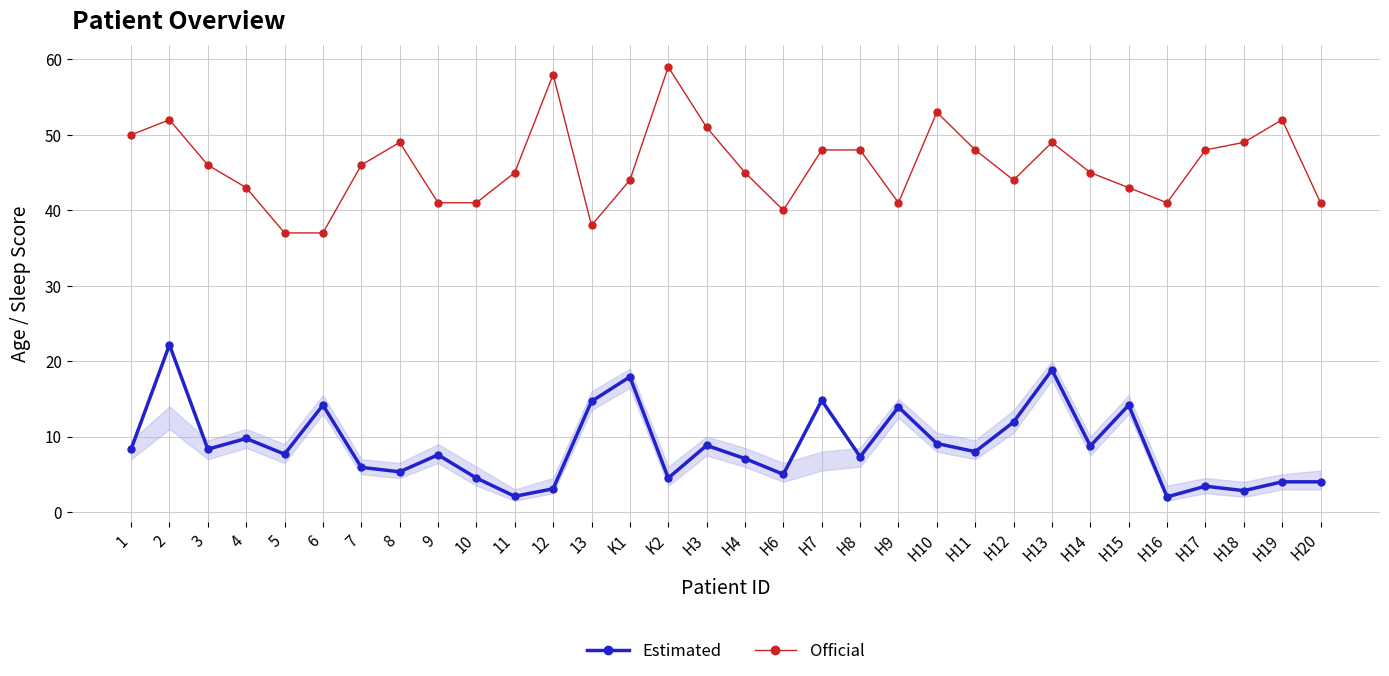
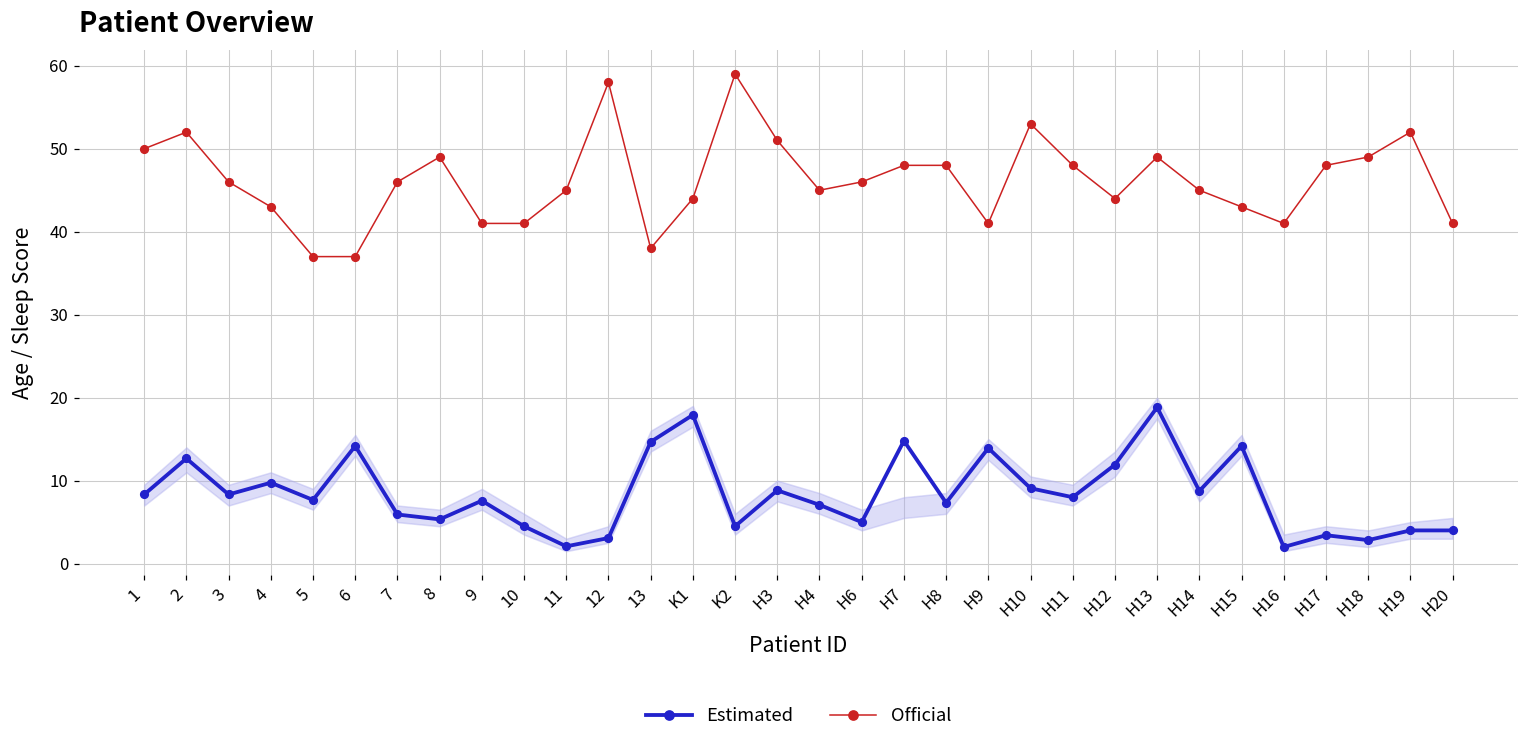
  {
    "Estimated": {
      "1": 8,
-     "2": 22,
+     "2": 13,
      "3": 8,
      "4": 10,
      "5": 8,
      "6": 14,
      "7": 6,
      "8": 5,
      "9": 8,
      "10": 5,
      "11": 2,
      "12": 3,
      "13": 15,
      "K1": 18,
      "K2": 5,
      "H3": 9,
      "H4": 7,
      "H6": 5,
      "H7": 15,
      "H8": 7,
      "H9": 14,
      "H10": 9,
      "H11": 8,
      "H12": 12,
      "H13": 19,
      "H14": 9,
      "H15": 14,
      "H16": 2,
      "H17": 3,
      "H18": 3,
      "H19": 4,
      "H20": 4
    },
    "Official": {
      "1": 50,
      "2": 52,
      "3": 46,
      "4": 43,
      "5": 37,
      "6": 37,
      "7": 46,
      "8": 49,
      "9": 41,
      "10": 41,
      "11": 45,
      "12": 58,
      "13": 38,
      "K1": 44,
      "K2": 59,
      "H3": 51,
      "H4": 45,
-     "H6": 40,
+     "H6": 46,
      "H7": 48,
      "H8": 48,
      "H9": 41,
      "H10": 53,
      "H11": 48,
      "H12": 44,
      "H13": 49,
      "H14": 45,
      "H15": 43,
      "H16": 41,
      "H17": 48,
      "H18": 49,
      "H19": 52,
      "H20": 41
    }
  }
